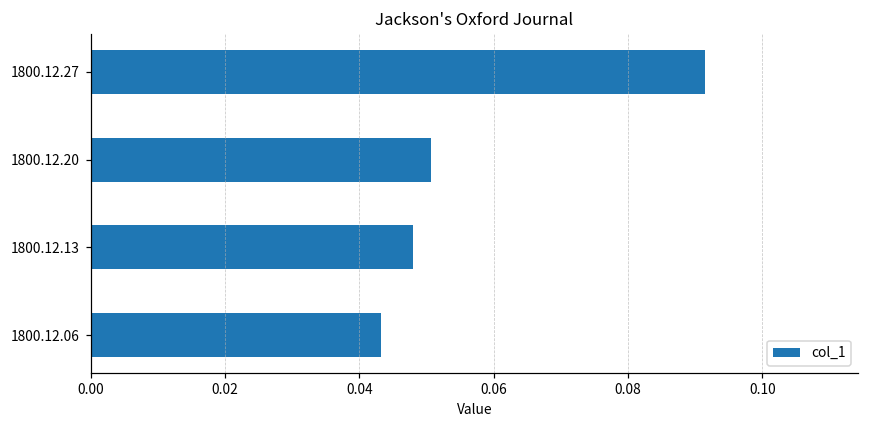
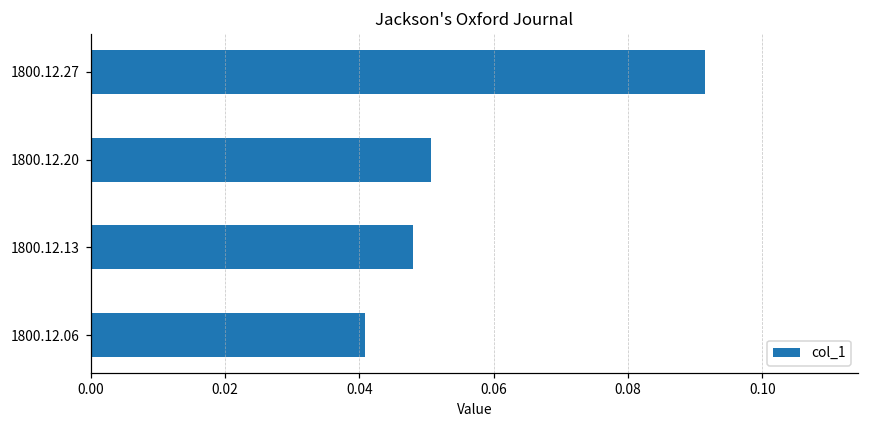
  {
    "1800.12.27": 0.091,
    "1800.12.20": 0.051,
    "1800.12.13": 0.048,
-   "1800.12.06": 0.043
+   "1800.12.06": 0.041
  }
